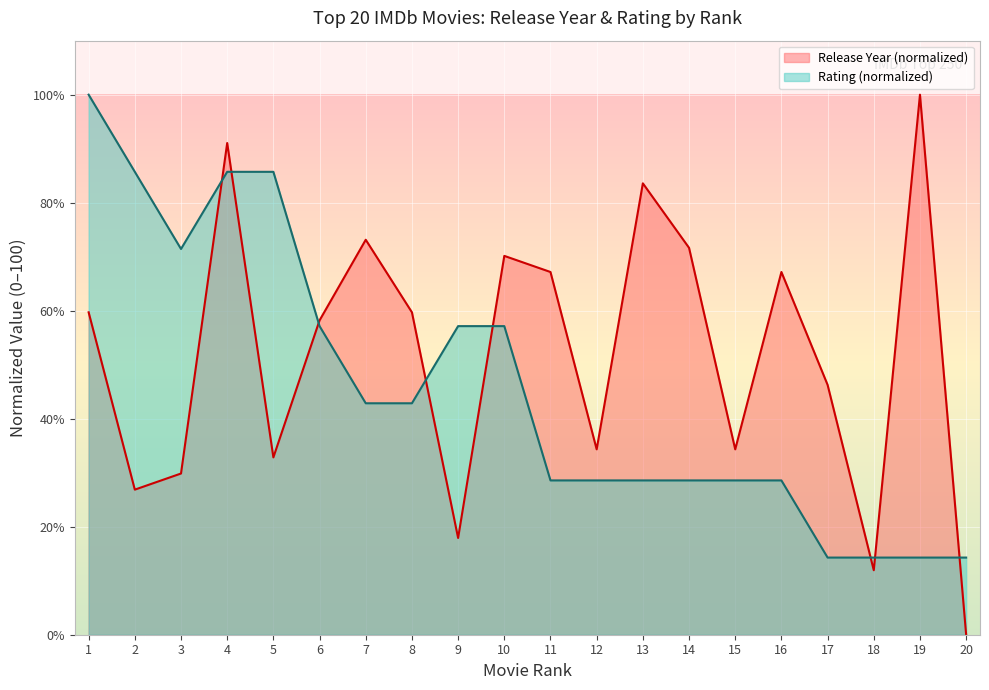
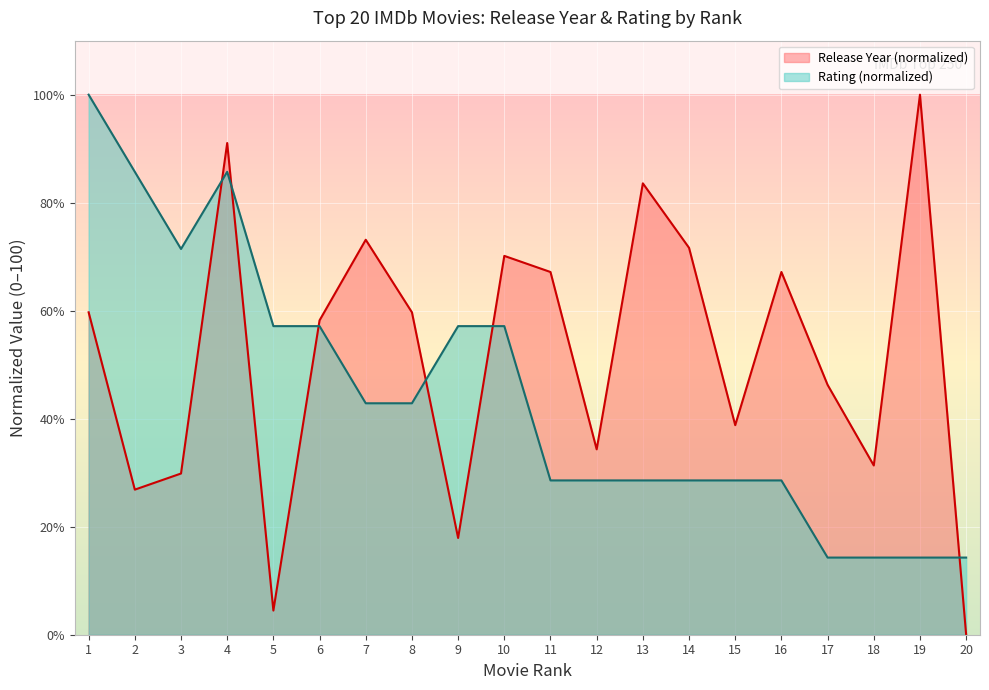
  {
    "Release Year (normalized)": {
      "1": "60%",
      "2": "27%",
      "3": "30%",
      "4": "91%",
-     "5": "33%",
+     "5": "4%",
      "6": "58%",
      "7": "73%",
      "8": "60%",
      "9": "18%",
      "10": "70%",
      "11": "67%",
      "12": "34%",
      "13": "84%",
      "14": "72%",
-     "15": "34%",
+     "15": "39%",
      "16": "67%",
      "17": "46%",
-     "18": "12%",
+     "18": "31%",
      "20": "0%"
    },
    "Rating (normalized)": {
      "1": "100%",
      "2": "86%",
      "3": "71%",
      "4": "86%",
-     "5": "86%",
+     "5": "57%",
      "6": "57%",
      "7": "43%",
      "8": "43%",
      "9": "57%",
      "10": "57%",
      "11": "29%",
      "12": "29%",
      "13": "29%",
      "14": "29%",
      "15": "29%",
      "16": "29%",
      "17": "14%",
      "18": "14%",
      "19": "14%",
      "20": "14%"
    }
  }
